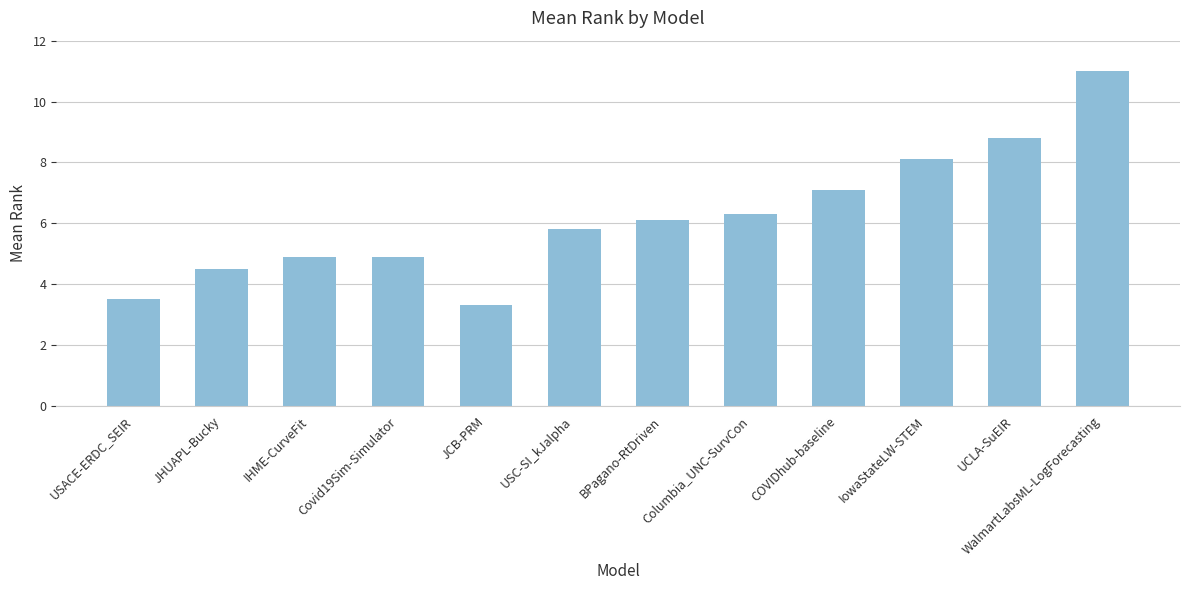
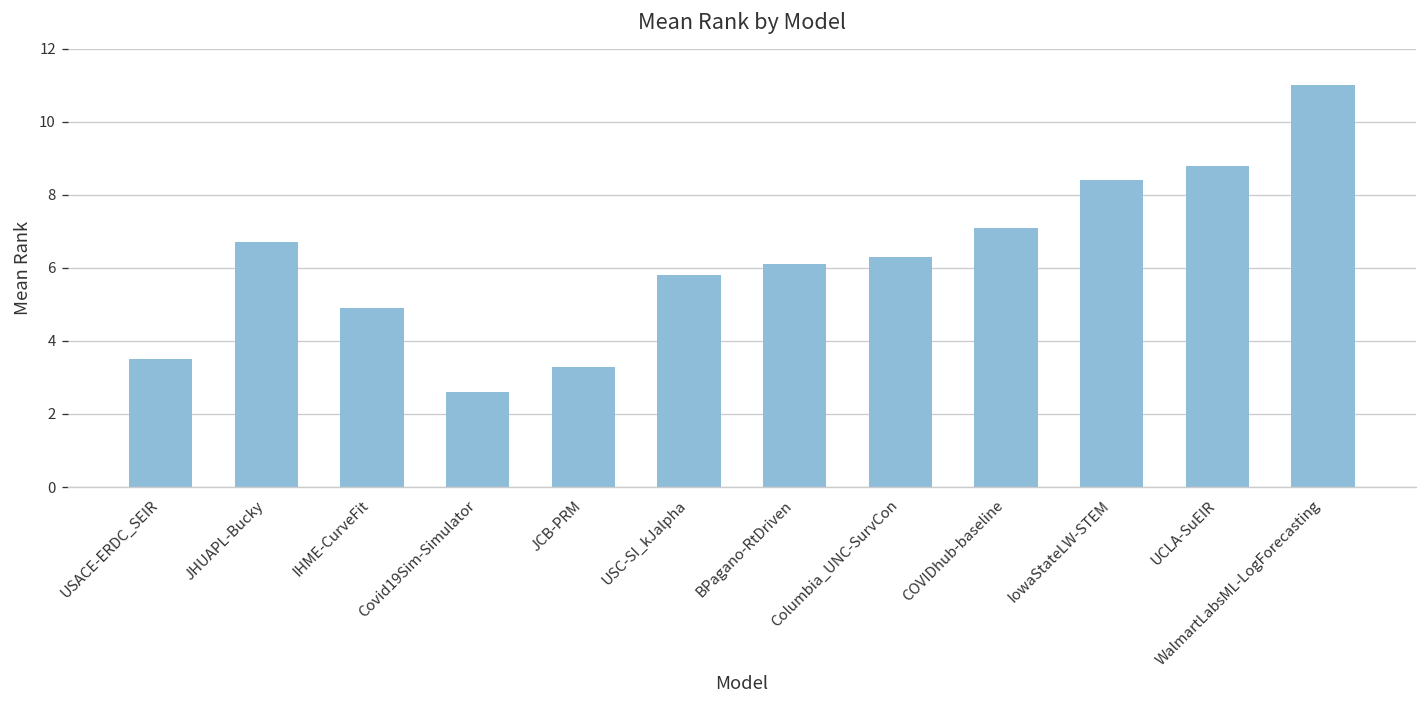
  {
    "USACE-ERDC_SEIR": 3.5,
-   "JHUAPL-Bucky": 4.5,
+   "JHUAPL-Bucky": 6.7,
    "IHME-CurveFit": 4.9,
-   "Covid19Sim-Simulator": 4.9,
+   "Covid19Sim-Simulator": 2.6,
    "JCB-PRM": 3.3,
    "USC-SI_kJalpha": 5.8,
    "BPagano-RtDriven": 6.1,
    "Columbia_UNC-SurvCon": 6.3,
    "COVIDhub-baseline": 7.1,
-   "IowaStateLW-STEM": 8.1,
+   "IowaStateLW-STEM": 8.4,
    "UCLA-SuEIR": 8.8,
    "WalmartLabsML-LogForecasting": 11.0
  }
